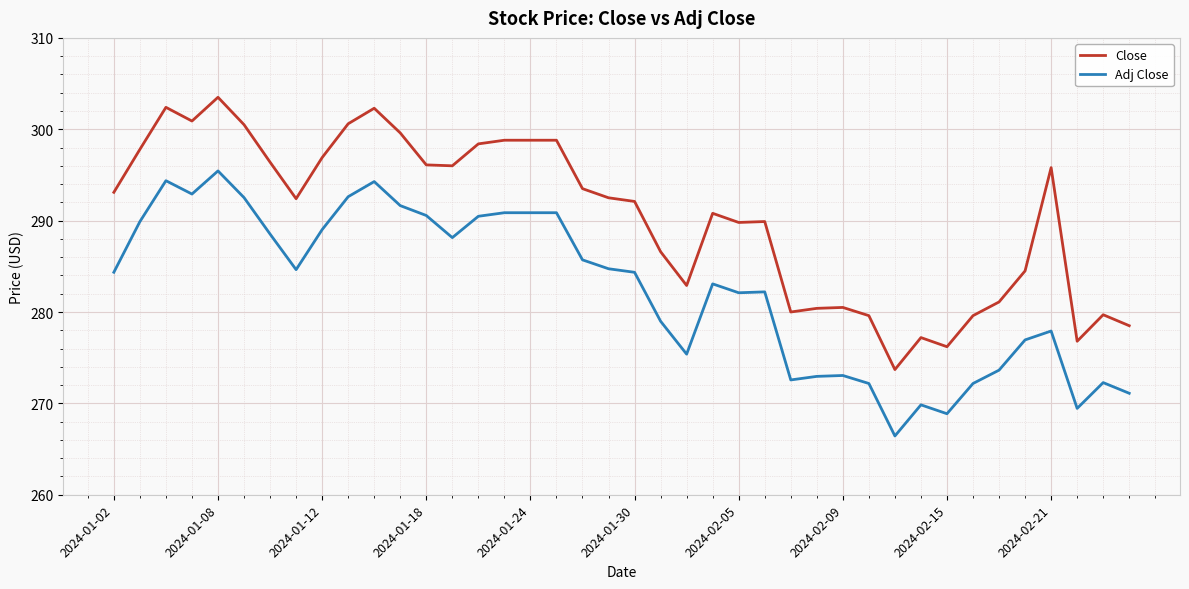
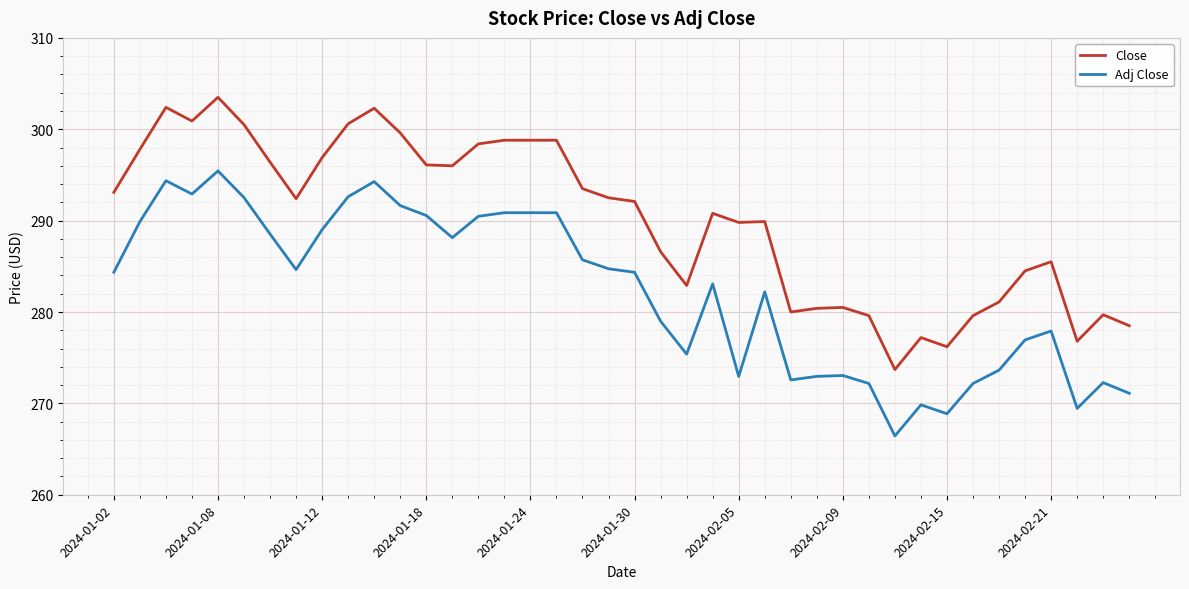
  {
    "Close": {
      "2024-01-02": 293,
      "2024-01-08": 304,
      "2024-01-12": 297,
      "2024-01-18": 296,
      "2024-01-24": 299,
      "2024-01-30": 292,
      "2024-02-05": 290,
      "2024-02-09": 281,
      "2024-02-15": 276,
-     "2024-02-21": 296
+     "2024-02-21": 286
    },
    "Adj Close": {
      "2024-01-02": 284,
      "2024-01-08": 295,
      "2024-01-12": 289,
      "2024-01-18": 291,
      "2024-01-24": 291,
      "2024-01-30": 284,
-     "2024-02-05": 282,
+     "2024-02-05": 273,
      "2024-02-09": 273,
      "2024-02-15": 269,
      "2024-02-21": 278
    }
  }
